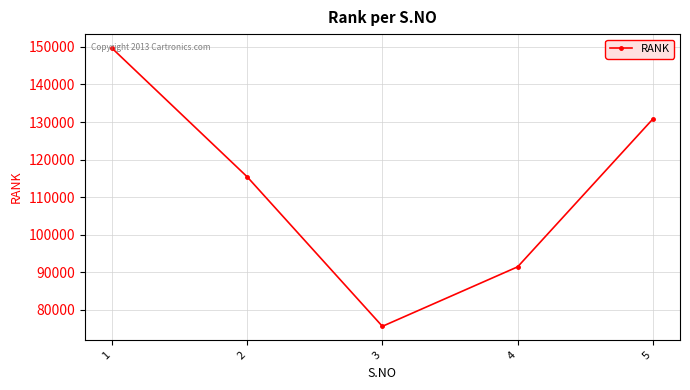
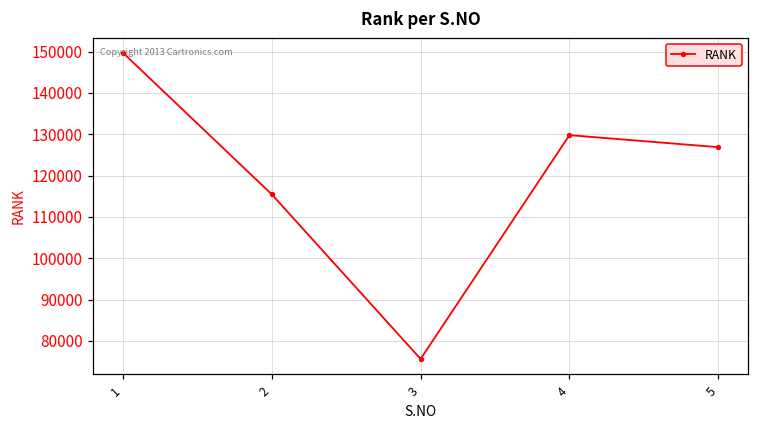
  {
    "2": 115000,
    "3": 76000,
-   "4": 91000,
-   "5": 131000
+   "4": 130000,
+   "5": 127000
  }
